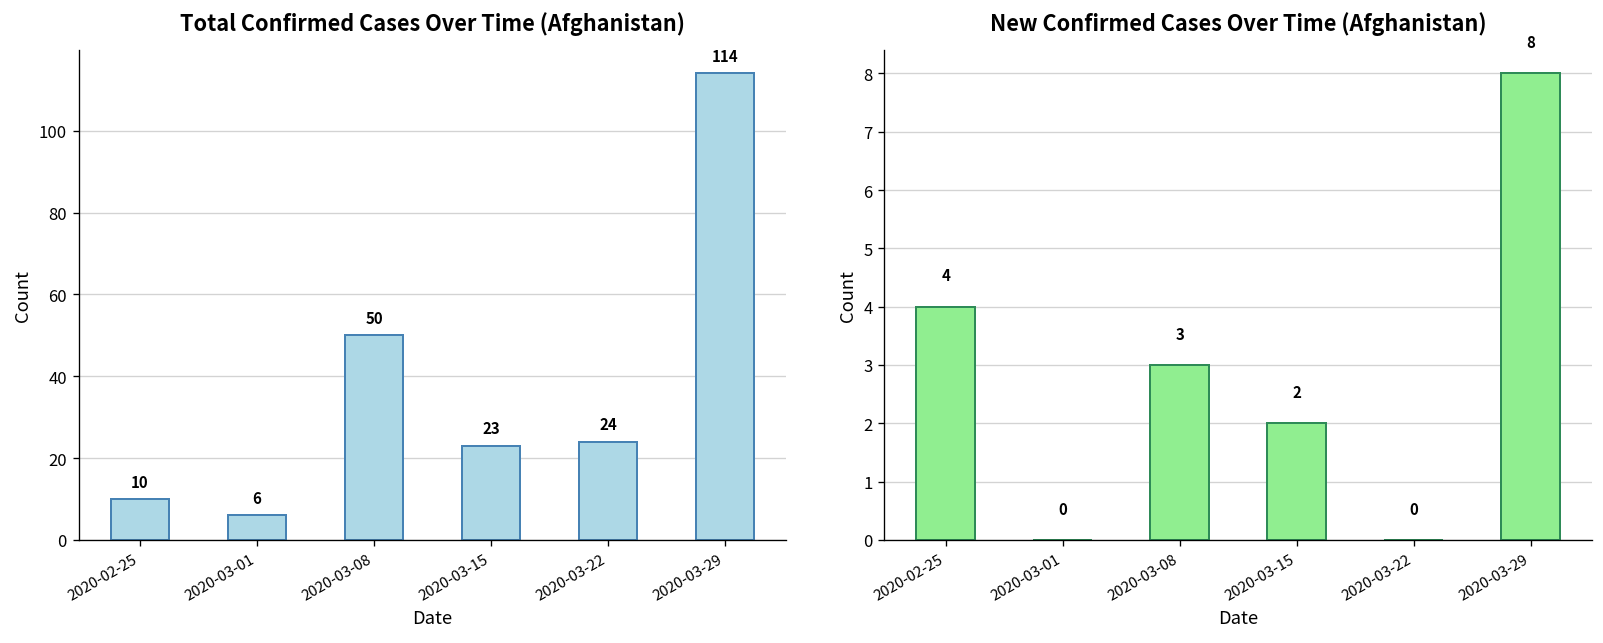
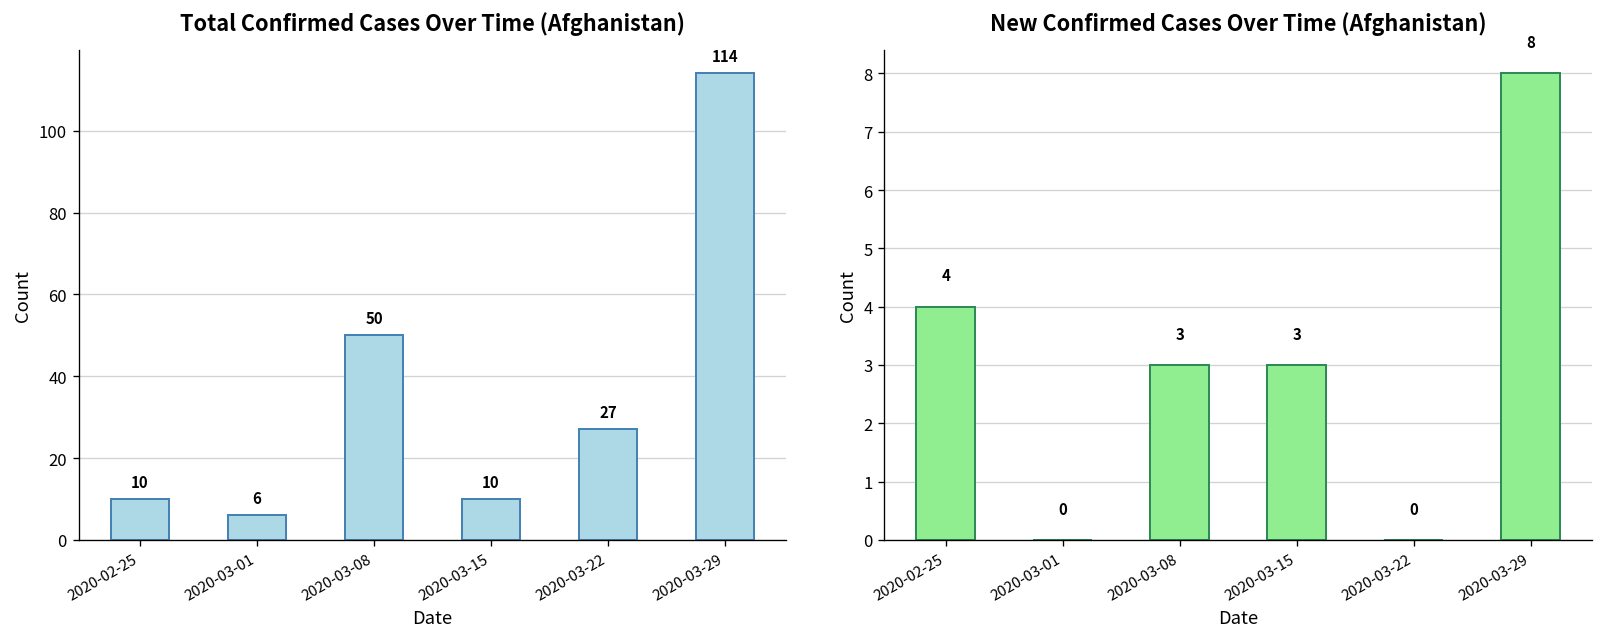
  {
    "Total Confirmed Cases Over Time (Afghanistan)": {
      "2020-02-25": 10,
      "2020-03-01": 6,
      "2020-03-08": 50,
-     "2020-03-15": 23,
-     "2020-03-22": 24,
+     "2020-03-15": 10,
+     "2020-03-22": 27,
      "2020-03-29": 114
    },
    "New Confirmed Cases Over Time (Afghanistan)": {
      "2020-02-25": 4,
      "2020-03-01": 0,
      "2020-03-08": 3,
-     "2020-03-15": 2,
+     "2020-03-15": 3,
      "2020-03-22": 0,
      "2020-03-29": 8
    }
  }
